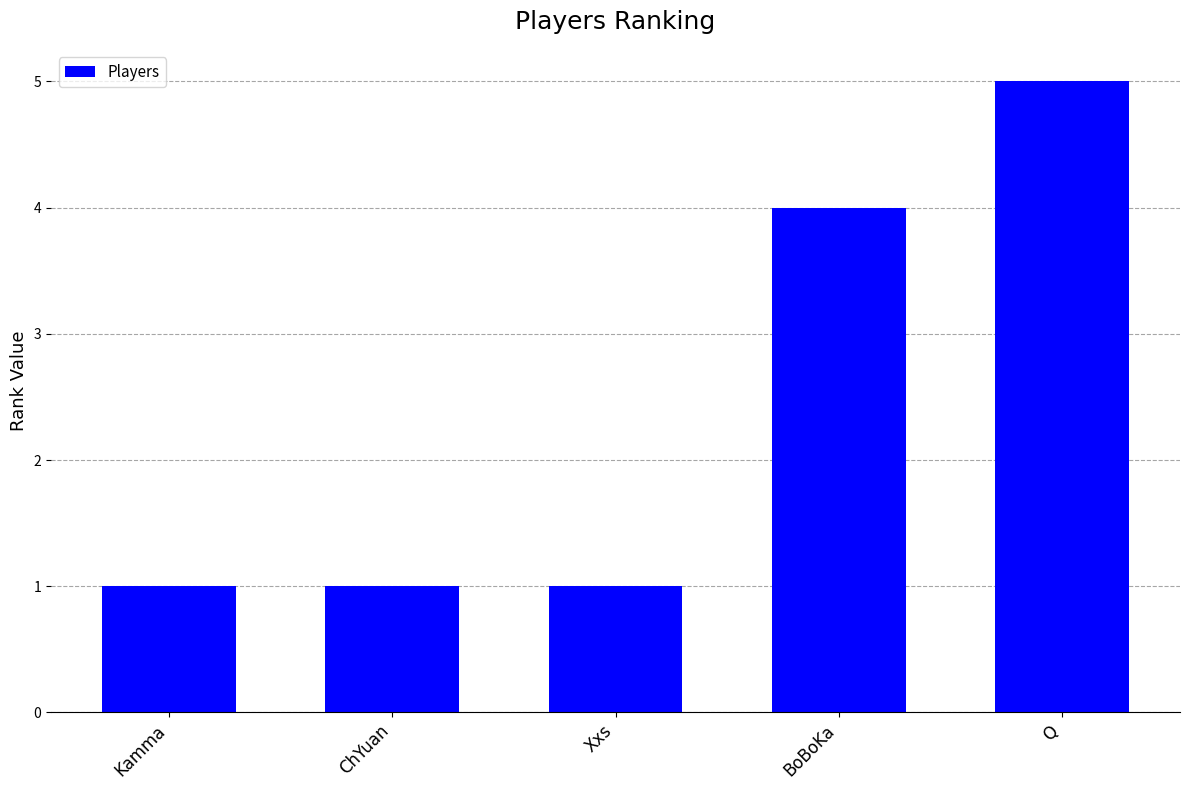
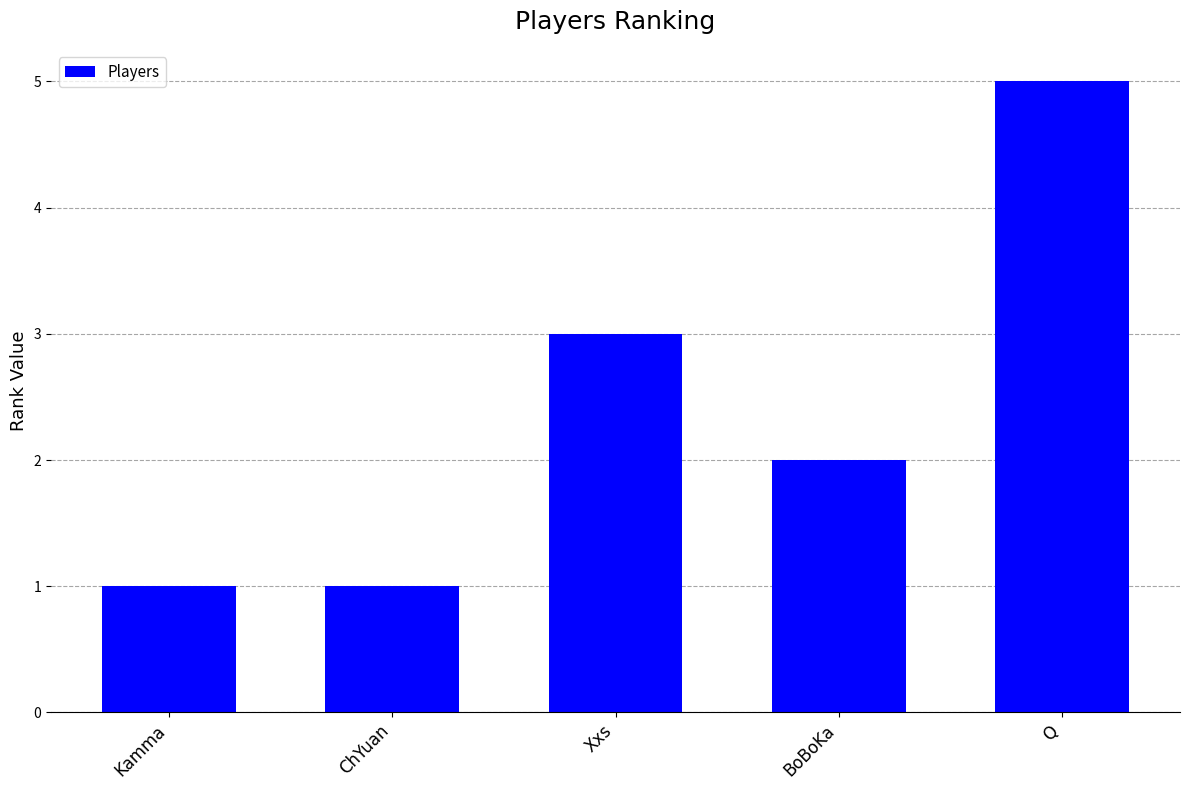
  {
    "Kamma": 1,
    "ChYuan": 1,
-   "Xxs": 1,
-   "BoBoKa": 4,
+   "Xxs": 3,
+   "BoBoKa": 2,
    "Q": 5
  }
